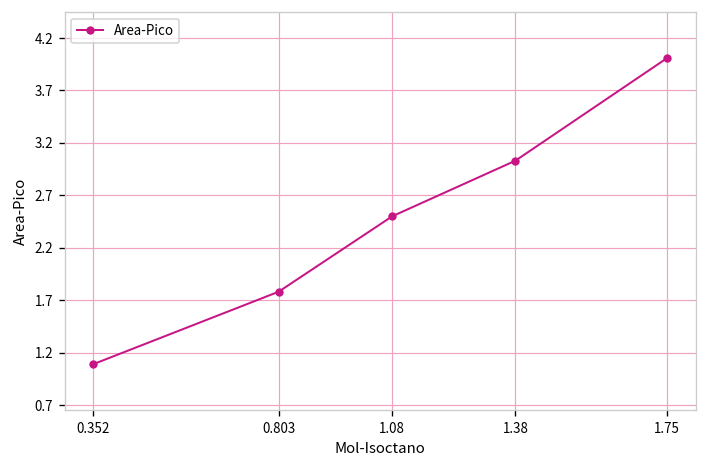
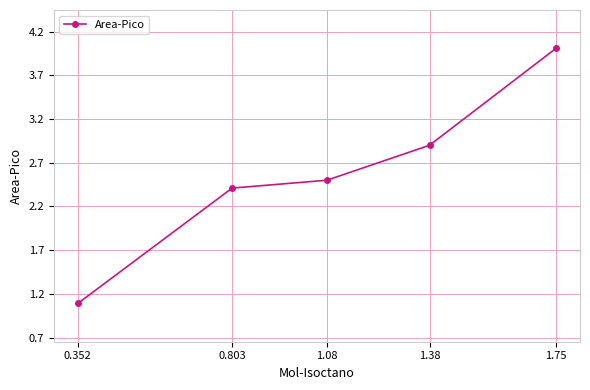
  {
    "0.352": 1.1,
-   "0.803": 1.8,
+   "0.803": 2.4,
    "1.08": 2.5,
-   "1.38": 3.0,
+   "1.38": 2.9,
    "1.75": 4.0
  }
